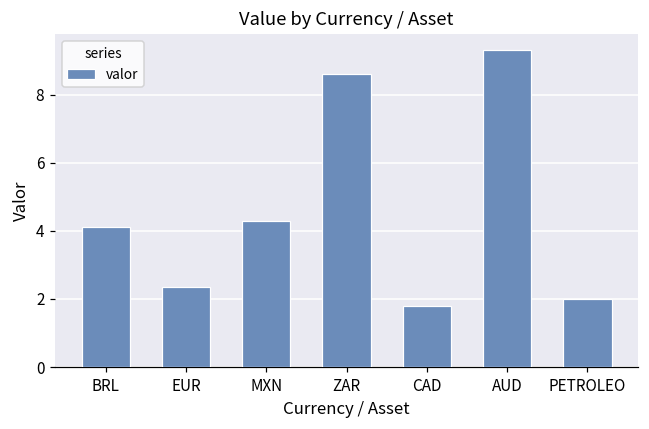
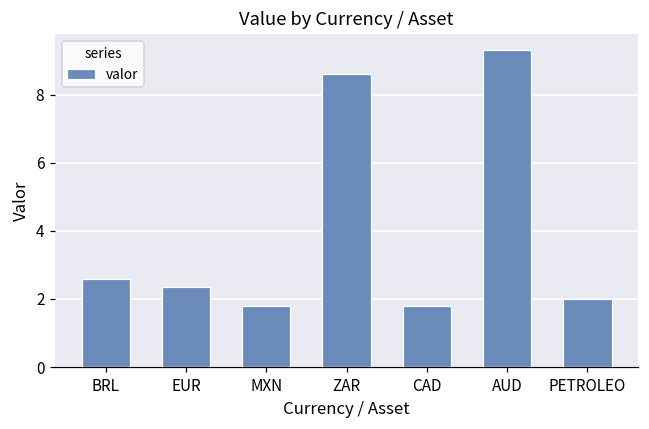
  {
-   "BRL": 4.1,
+   "BRL": 2.6,
    "EUR": 2.4,
-   "MXN": 4.3,
+   "MXN": 1.8,
    "ZAR": 8.6,
    "CAD": 1.8,
    "AUD": 9.3,
    "PETROLEO": 2.0
  }
